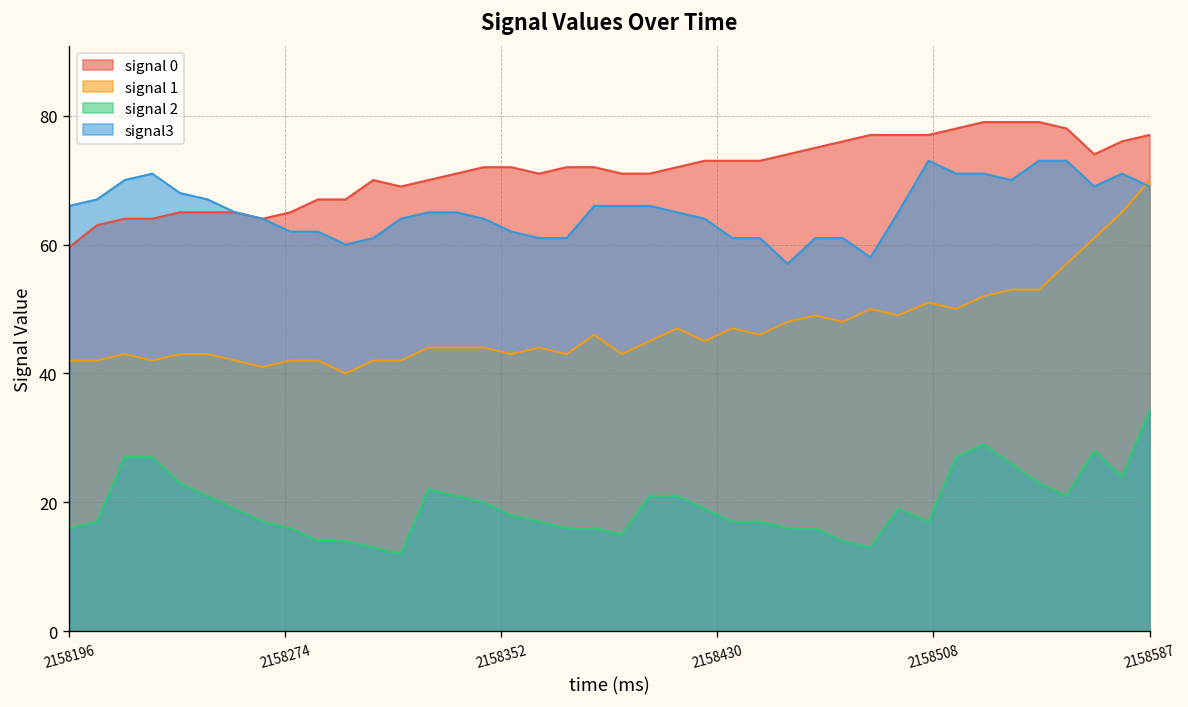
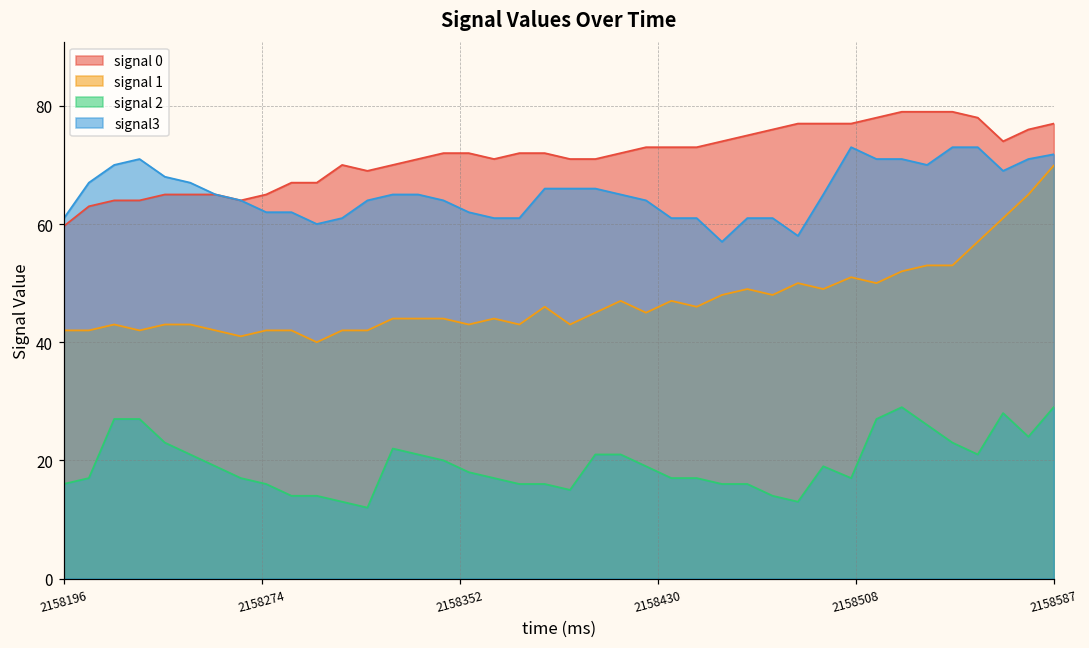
  {
    "signal 0": {
      "2158196": 60,
      "2158587": 77
    },
    "signal 1": {
      "2158196": 42,
      "2158587": 70
    },
    "signal 2": {
      "2158196": 16,
-     "2158587": 34
+     "2158587": 29
    },
    "signal3": {
-     "2158196": 66,
-     "2158587": 69
+     "2158196": 61,
+     "2158587": 72
    }
  }
